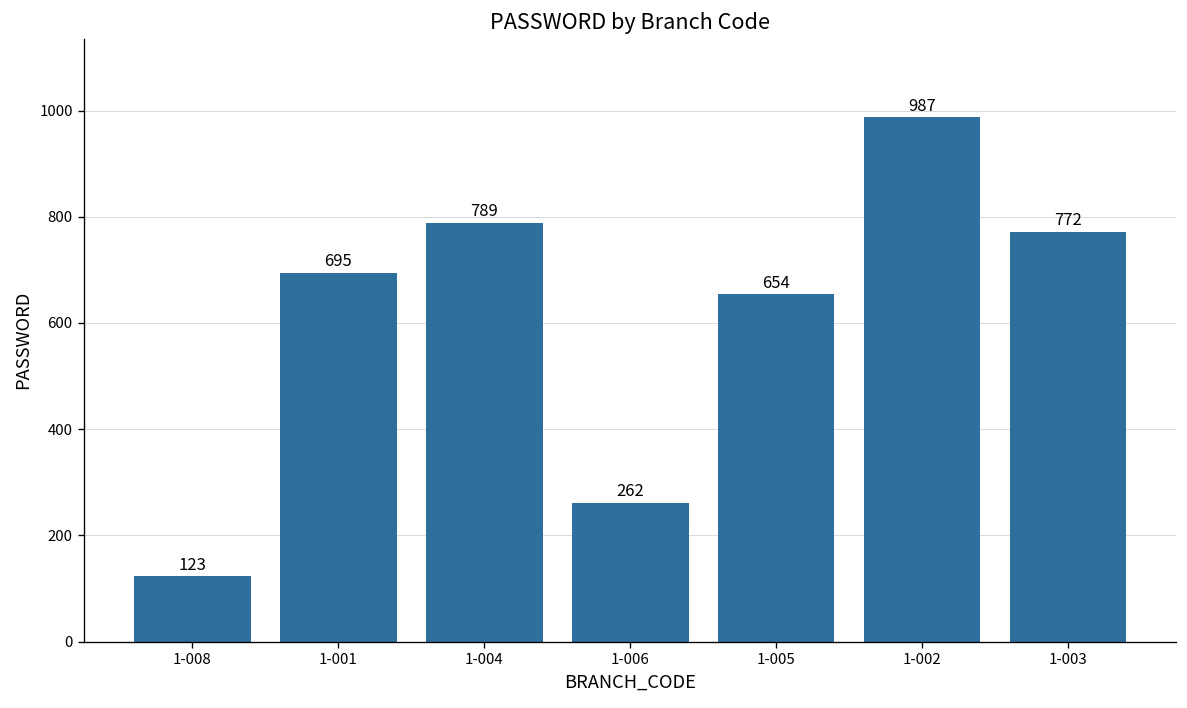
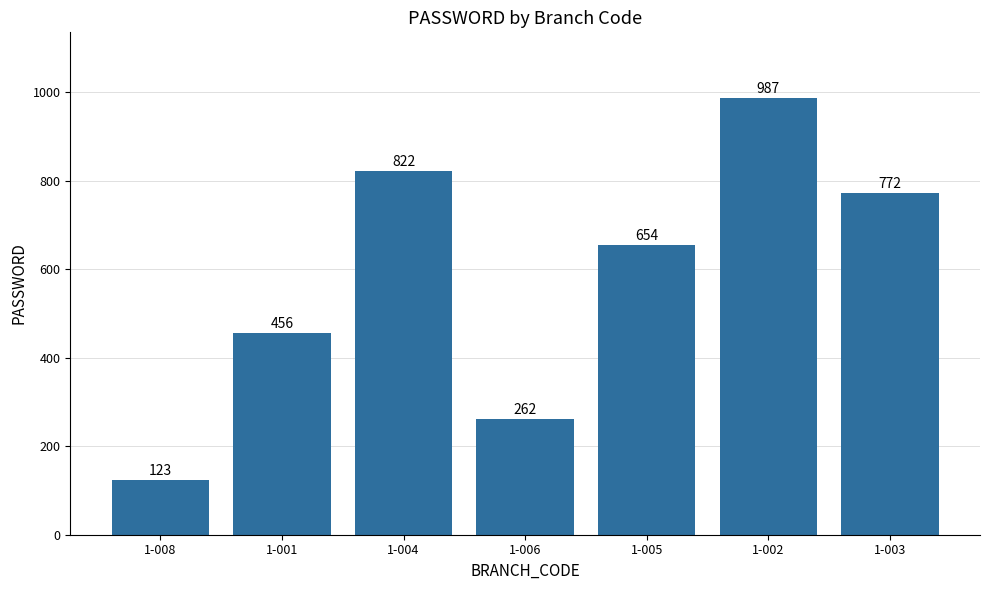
  {
    "1-008": 123,
-   "1-001": 695,
-   "1-004": 789,
+   "1-001": 456,
+   "1-004": 822,
    "1-006": 262,
    "1-005": 654,
    "1-002": 987,
    "1-003": 772
  }
